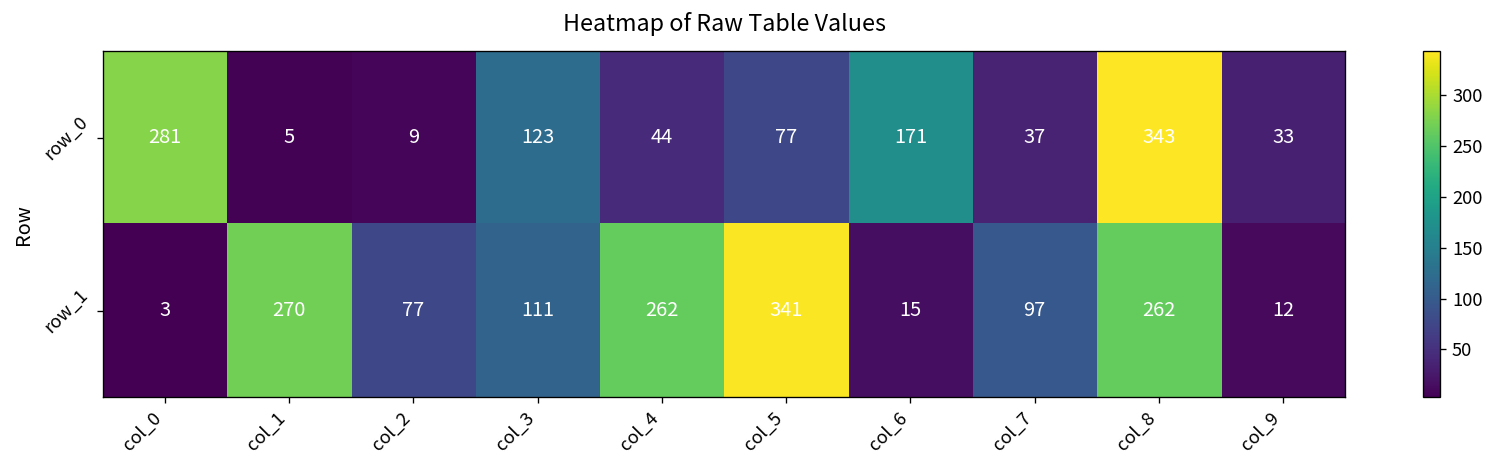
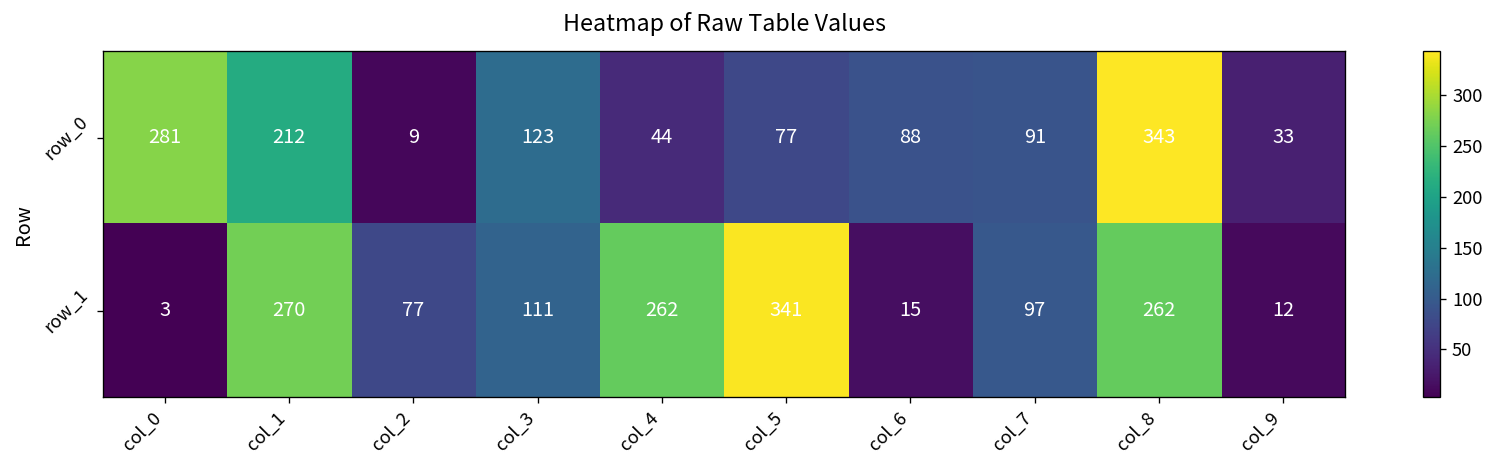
  {
    "row_0": {
      "col_0": 281,
-     "col_1": 5,
+     "col_1": 212,
      "col_2": 9,
      "col_3": 123,
      "col_4": 44,
      "col_5": 77,
-     "col_6": 171,
-     "col_7": 37,
+     "col_6": 88,
+     "col_7": 91,
      "col_8": 343,
      "col_9": 33
    },
    "row_1": {
      "col_0": 3,
      "col_1": 270,
      "col_2": 77,
      "col_3": 111,
      "col_4": 262,
      "col_5": 341,
      "col_6": 15,
      "col_7": 97,
      "col_8": 262,
      "col_9": 12
    }
  }
